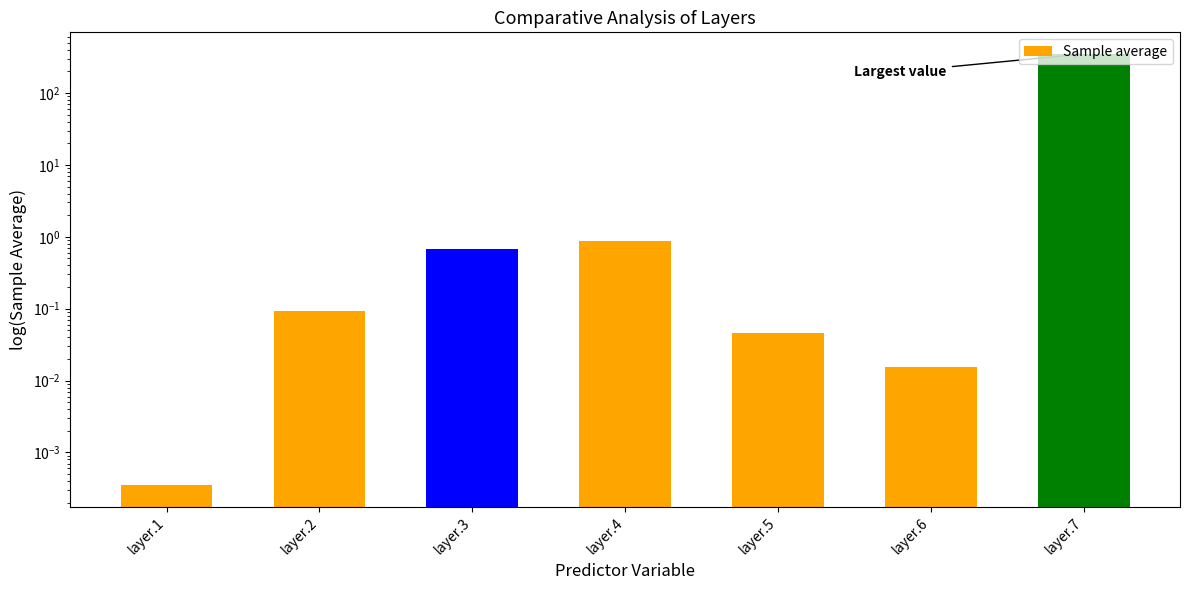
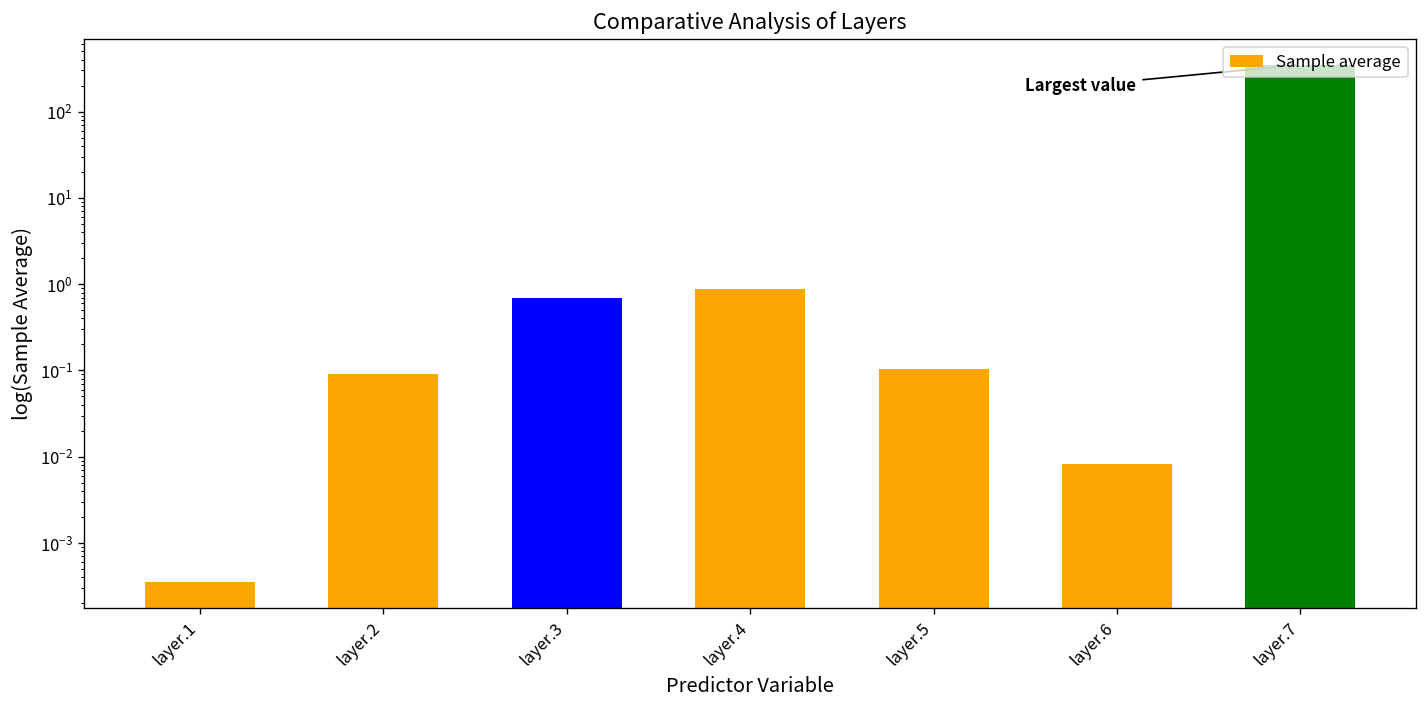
  {
    "layer.1": 0.0003,
    "layer.2": 0.09,
    "layer.3": 0.7,
    "layer.4": 0.9,
-   "layer.5": 0.05,
-   "layer.6": 0.015
+   "layer.5": 0.10,
+   "layer.6": 0.008
  }
